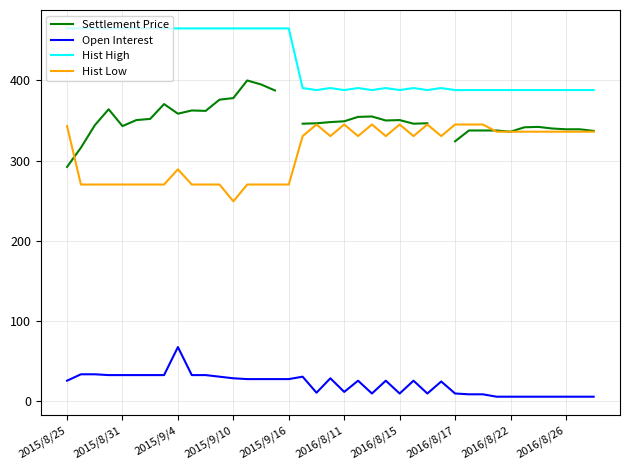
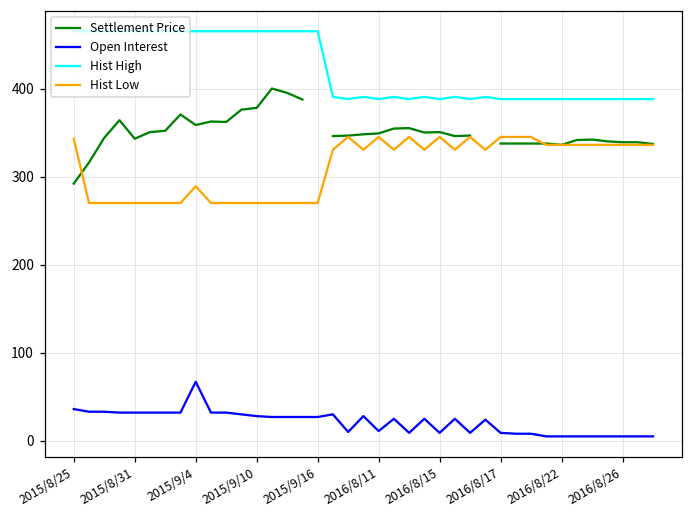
  {
    "Settlement Price": {
      "2015/8/25": 290,
      "2015/8/31": 340,
      "2015/9/4": 360,
      "2015/9/10": 380,
      "2016/8/11": 350,
      "2016/8/15": 350,
-     "2016/8/17": 320
+     "2016/8/17": 340
    },
    "Open Interest": {
-     "2015/8/25": 30,
+     "2015/8/25": 40,
      "2015/8/31": 30,
      "2015/9/4": 70,
      "2015/9/10": 30,
      "2015/9/16": 30,
      "2016/8/22": 10,
      "2016/8/26": 10
    },
    "Hist High": {
      "2015/9/4": 470,
      "2015/9/10": 470,
      "2015/9/16": 470,
      "2016/8/22": 390,
      "2016/8/26": 390
    },
    "Hist Low": {
      "2015/8/25": 340,
      "2015/8/31": 270,
      "2015/9/4": 290,
-     "2015/9/10": 250,
+     "2015/9/10": 270,
      "2015/9/16": 270
    }
  }
